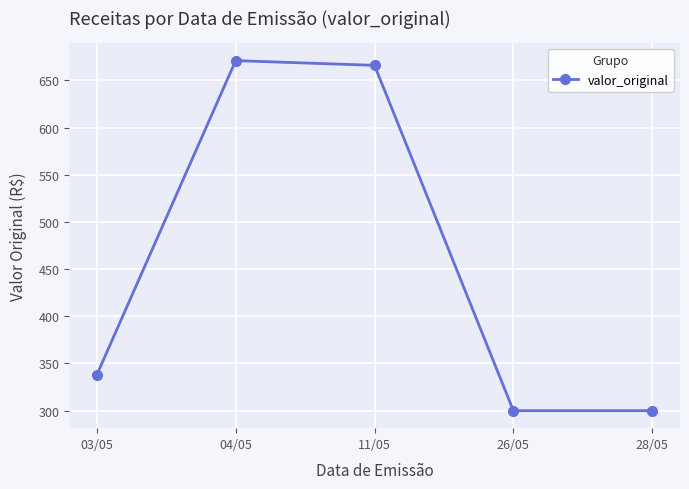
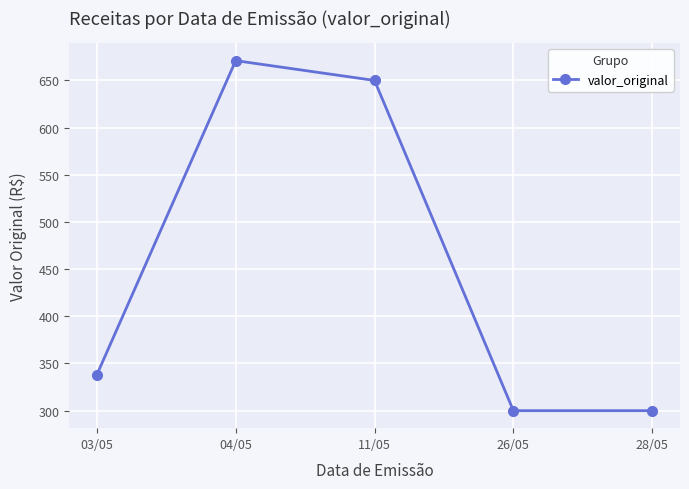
  {
    "03/05": 340,
    "04/05": 670,
-   "11/05": 670,
+   "11/05": 650,
    "26/05": 300,
    "28/05": 300
  }
